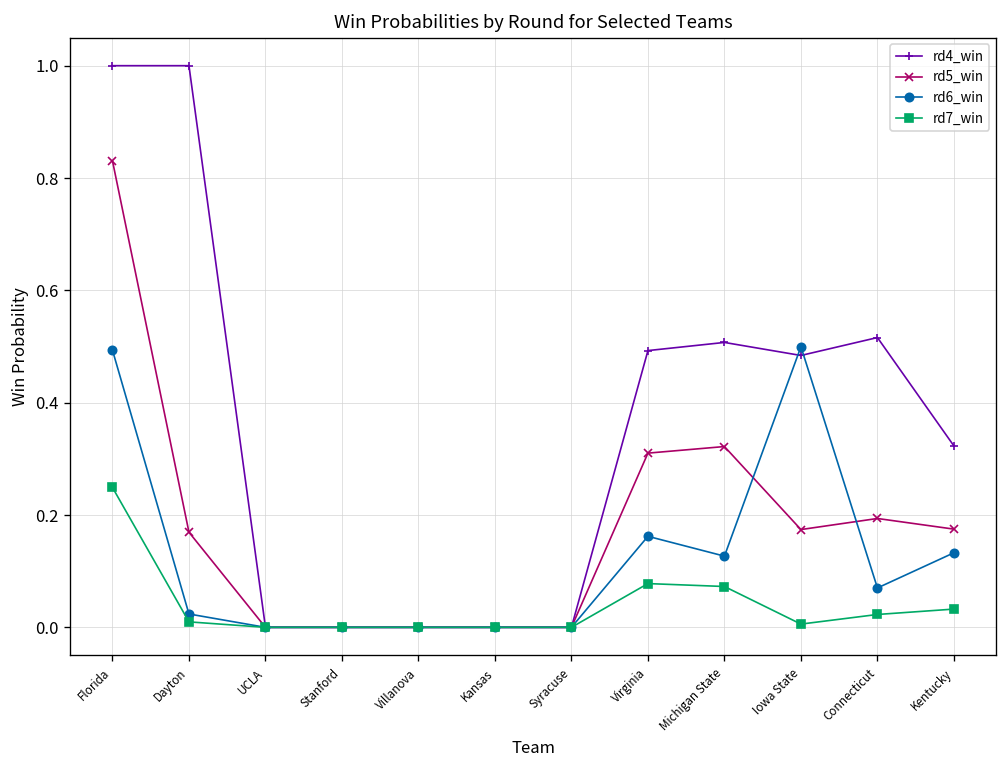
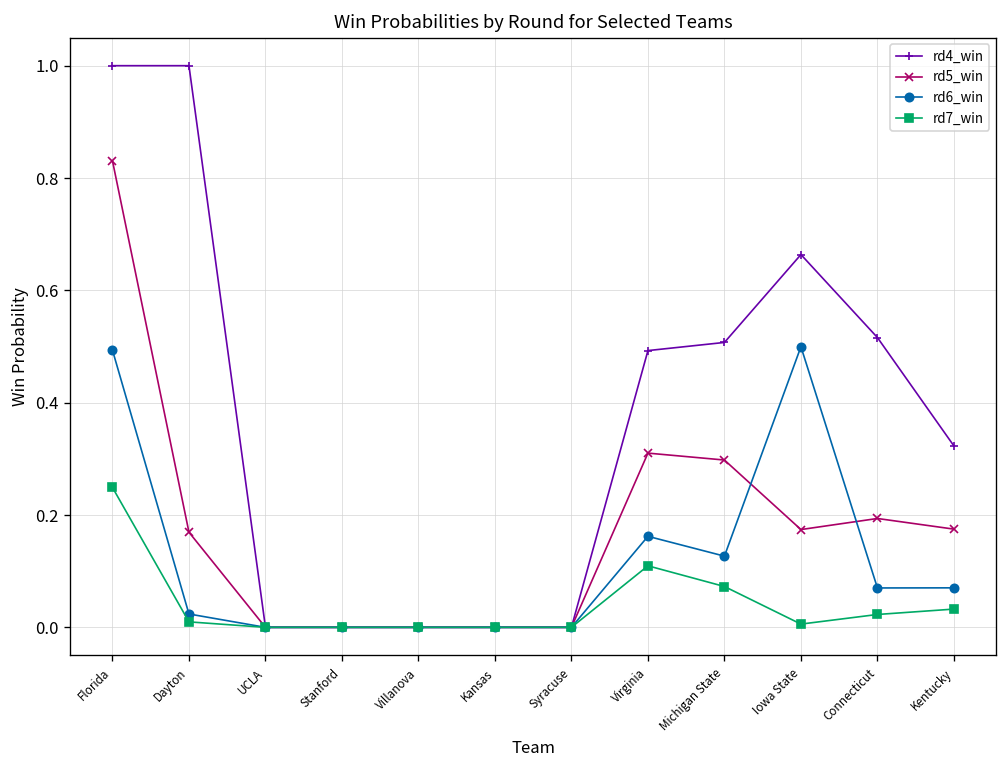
  {
    "rd4_win": {
      "Florida": 1.00,
      "Dayton": 1.00,
      "Virginia": 0.49,
      "Michigan State": 0.51,
-     "Iowa State": 0.48,
+     "Iowa State": 0.66,
      "Connecticut": 0.52,
      "Kentucky": 0.32
    },
    "rd5_win": {
      "Florida": 0.83,
      "Dayton": 0.17,
      "Virginia": 0.31,
-     "Michigan State": 0.32,
+     "Michigan State": 0.30,
      "Iowa State": 0.17,
      "Connecticut": 0.19,
      "Kentucky": 0.17
    },
    "rd6_win": {
      "Florida": 0.49,
      "Dayton": 0.02,
      "Virginia": 0.16,
      "Michigan State": 0.13,
      "Iowa State": 0.50,
      "Connecticut": 0.07,
-     "Kentucky": 0.13
+     "Kentucky": 0.07
    },
    "rd7_win": {
      "Florida": 0.25,
      "Dayton": 0.01,
-     "Virginia": 0.08,
+     "Virginia": 0.11,
      "Michigan State": 0.07,
      "Iowa State": 0.01,
      "Connecticut": 0.02,
      "Kentucky": 0.03
    }
  }
